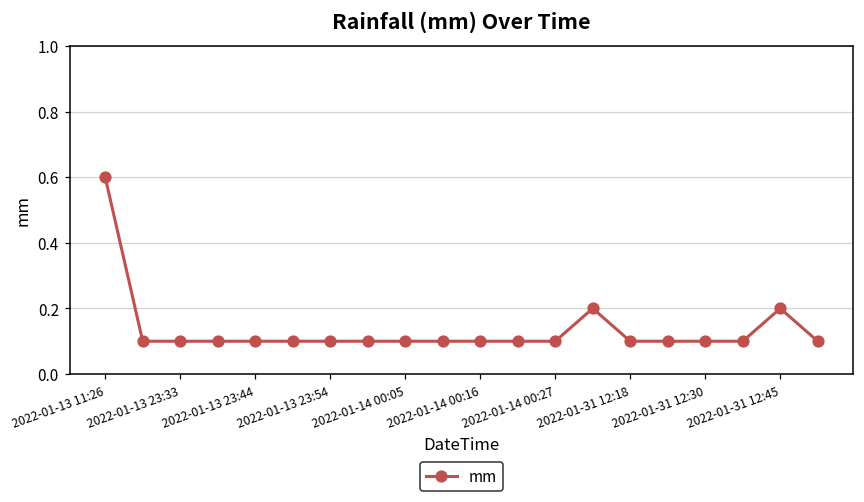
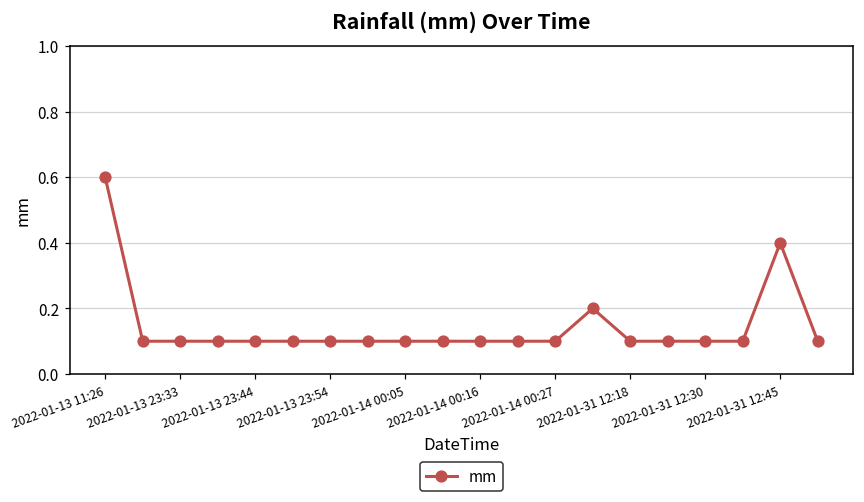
  {
    "2022-01-13 11:26": 0.6,
    "2022-01-13 23:33": 0.1,
    "2022-01-13 23:44": 0.1,
    "2022-01-13 23:54": 0.1,
    "2022-01-14 00:05": 0.1,
    "2022-01-14 00:16": 0.1,
    "2022-01-14 00:27": 0.1,
    "2022-01-31 12:18": 0.1,
    "2022-01-31 12:30": 0.1,
-   "2022-01-31 12:45": 0.2
+   "2022-01-31 12:45": 0.4
  }
